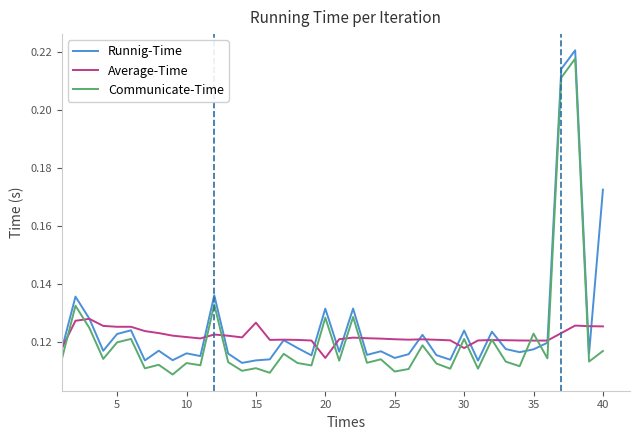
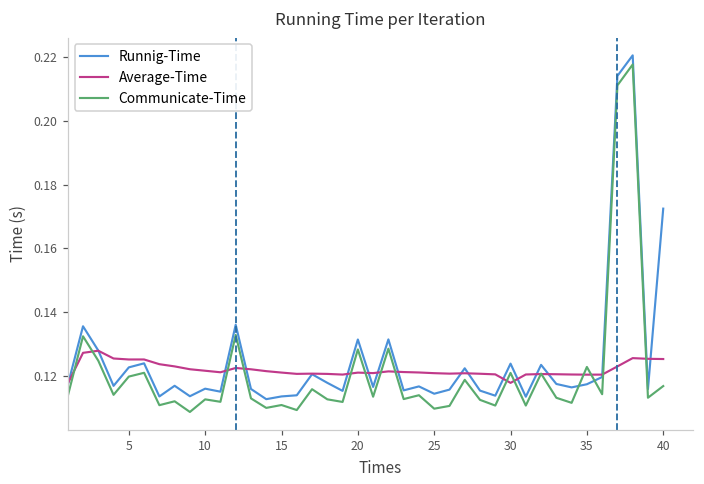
  {
    "Runnig-Time": {
      "5": 0.123,
      "10": 0.116,
      "15": 0.114,
      "20": 0.131,
      "25": 0.114,
      "30": 0.124,
      "35": 0.117,
      "40": 0.172
    },
    "Average-Time": {
      "5": 0.125,
      "10": 0.122,
-     "15": 0.127,
-     "20": 0.114,
+     "15": 0.121,
+     "20": 0.121,
      "25": 0.121,
      "30": 0.118,
      "35": 0.120,
      "40": 0.125
    },
    "Communicate-Time": {
      "5": 0.120,
      "10": 0.113,
      "15": 0.111,
      "20": 0.128,
      "25": 0.110,
      "30": 0.121,
      "35": 0.123,
      "40": 0.117
    }
  }
